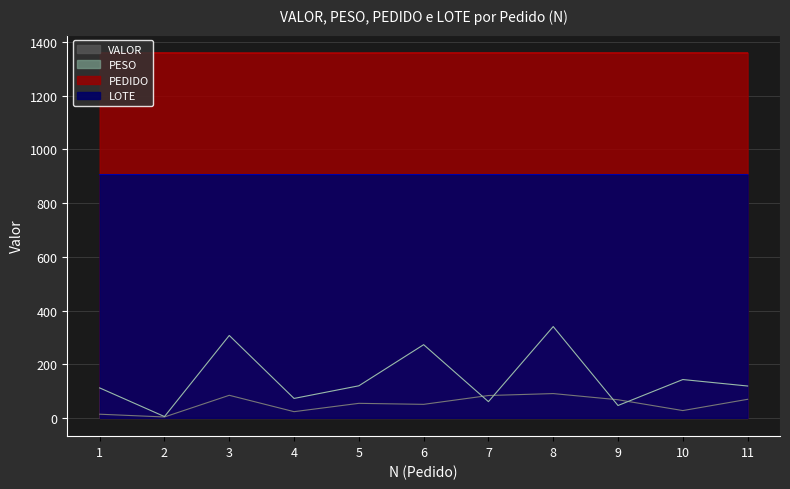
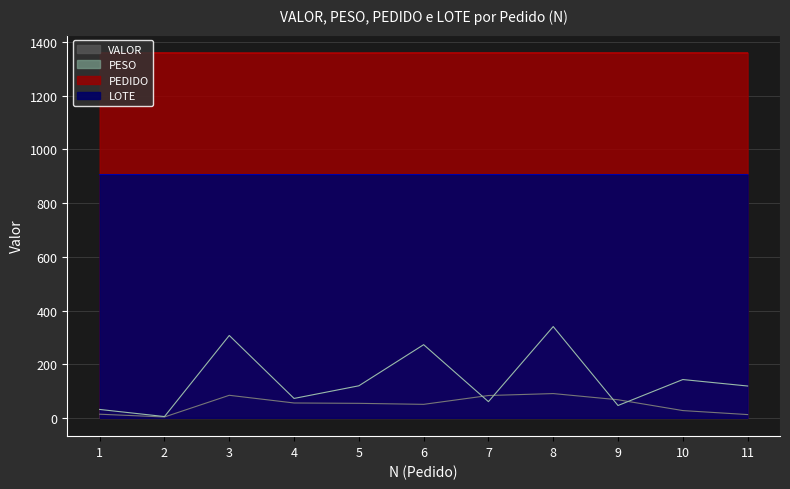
  {
    "VALOR": {
      "1": 10,
      "3": 80,
-     "4": 20,
+     "4": 60,
      "5": 50,
      "6": 50,
      "7": 80,
      "8": 90,
      "9": 70,
      "10": 30,
-     "11": 70
+     "11": 10
    },
    "PESO": {
-     "1": 110,
+     "1": 30,
      "3": 310,
      "4": 70,
      "5": 120,
      "6": 270,
      "7": 60,
      "8": 340,
      "9": 50,
      "10": 140,
      "11": 120
    },
    "PEDIDO": {
      "2": 1360,
      "3": 1360,
      "4": 1360,
      "5": 1360,
      "6": 1360,
      "7": 1360,
      "8": 1360,
      "9": 1360,
      "10": 1360,
      "11": 1360
    },
    "LOTE": {
      "1": 910,
      "2": 910,
      "3": 910,
      "4": 910,
      "5": 910,
      "6": 910,
      "7": 910,
      "8": 910,
      "9": 910,
      "10": 910,
      "11": 910
    }
  }
